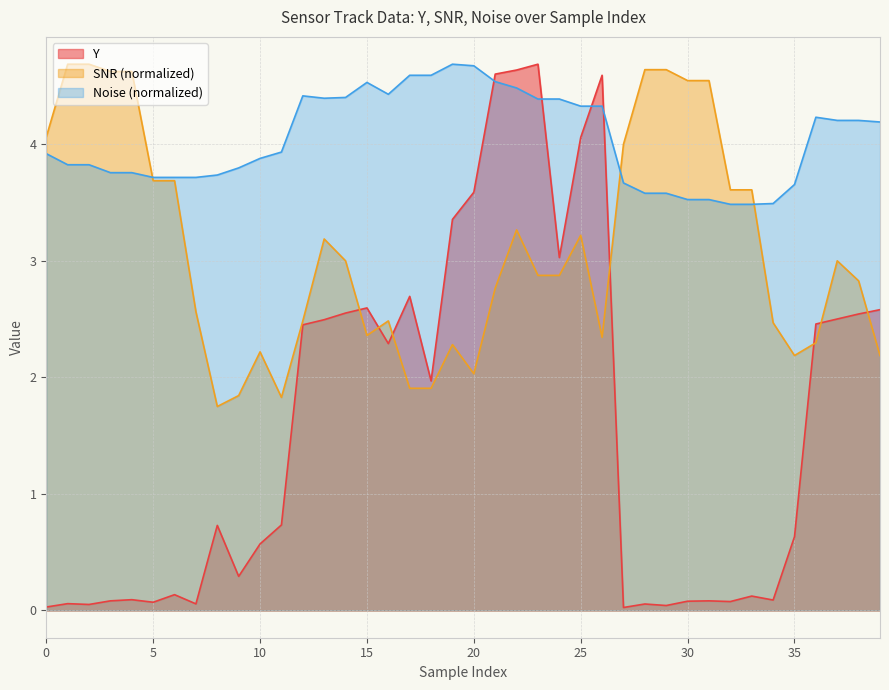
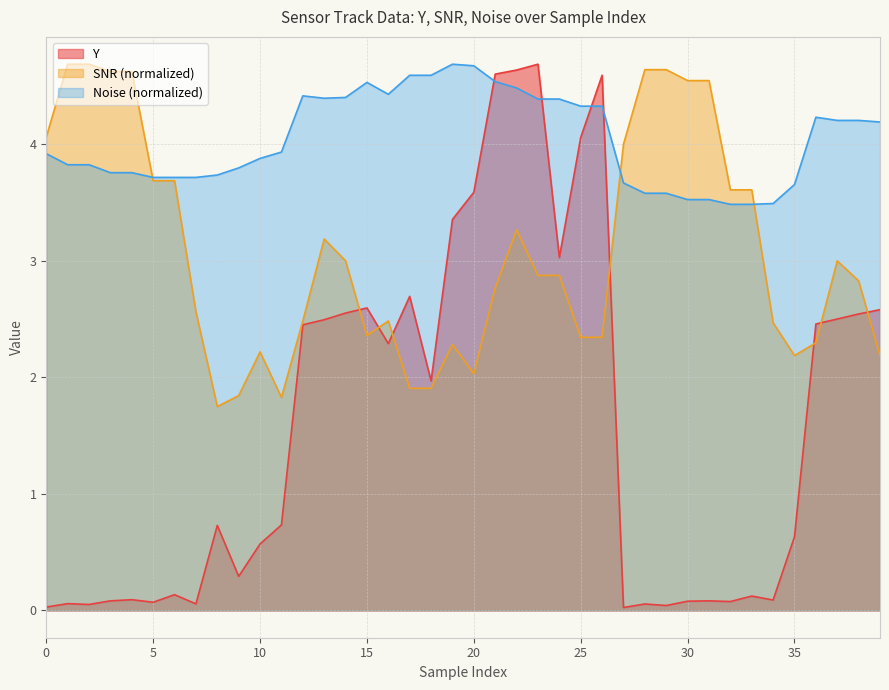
  {
    "Y": {
      "0": 0.03,
      "5": 0.07,
      "10": 0.57,
      "15": 2.59,
      "20": 3.59,
      "25": 4.06,
      "30": 0.08,
      "35": 0.63
    },
    "SNR (normalized)": {
      "0": 4.06,
      "5": 3.68,
      "10": 2.22,
      "15": 2.36,
      "20": 2.03,
-     "25": 3.22,
+     "25": 2.34,
      "30": 4.54,
      "35": 2.19
    },
    "Noise (normalized)": {
      "0": 3.92,
      "5": 3.71,
      "10": 3.88,
      "15": 4.53,
      "20": 4.67,
      "25": 4.32,
      "30": 3.52,
      "35": 3.65
    }
  }
